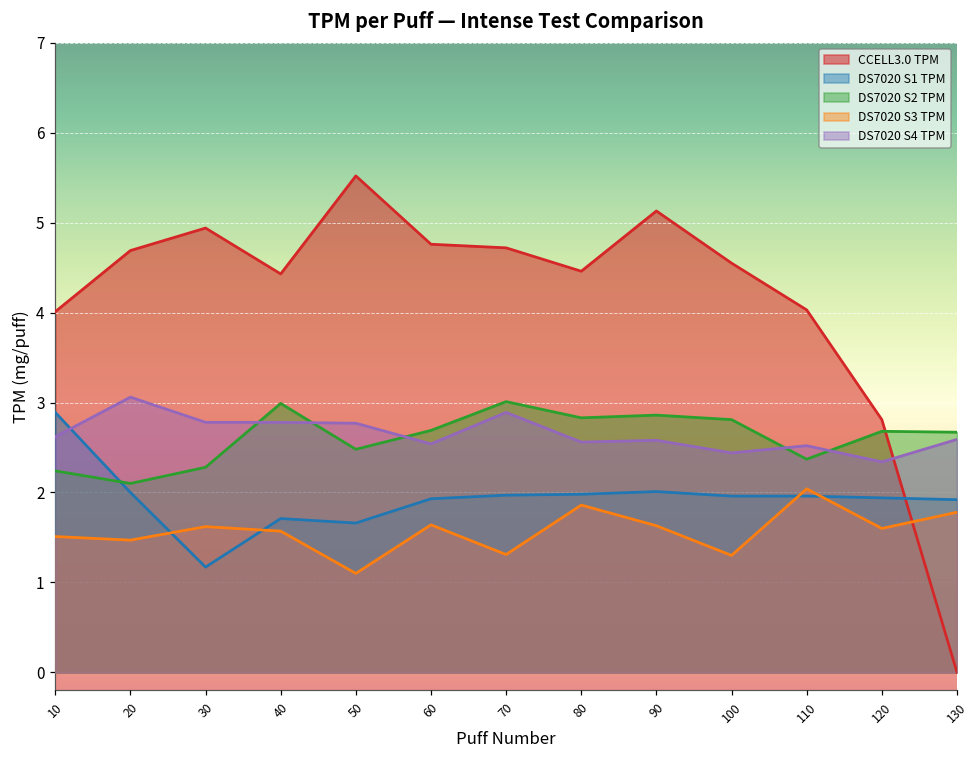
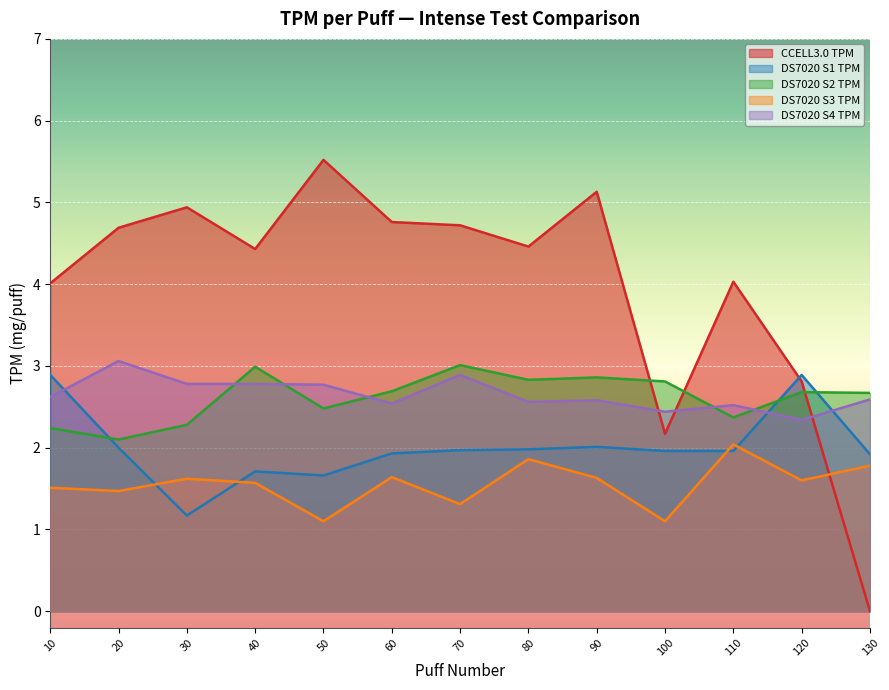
  {
    "CCELL3.0 TPM": {
      "10": 4.0,
      "20": 4.7,
      "30": 4.9,
      "40": 4.4,
      "50": 5.5,
      "60": 4.8,
      "70": 4.7,
      "80": 4.5,
      "90": 5.1,
-     "100": 4.6,
+     "100": 2.2,
      "110": 4.0,
      "120": 2.8,
      "130": 0.0
    },
    "DS7020 S1 TPM": {
      "10": 2.9,
      "20": 2.0,
      "30": 1.2,
      "40": 1.7,
      "50": 1.7,
      "60": 1.9,
      "70": 2.0,
      "80": 2.0,
      "90": 2.0,
      "100": 2.0,
      "110": 2.0,
-     "120": 1.9,
+     "120": 2.9,
      "130": 1.9
    },
    "DS7020 S2 TPM": {
      "10": 2.2,
      "20": 2.1,
      "30": 2.3,
      "40": 3.0,
      "50": 2.5,
      "60": 2.7,
      "70": 3.0,
      "80": 2.8,
      "90": 2.9,
      "100": 2.8,
      "110": 2.4,
      "120": 2.7,
      "130": 2.7
    },
    "DS7020 S3 TPM": {
      "10": 1.5,
      "20": 1.5,
      "30": 1.6,
      "40": 1.6,
      "50": 1.1,
      "60": 1.6,
      "70": 1.3,
      "80": 1.9,
      "90": 1.6,
-     "100": 1.3,
+     "100": 1.1,
      "110": 2.0,
      "120": 1.6,
      "130": 1.8
    },
    "DS7020 S4 TPM": {
      "10": 2.6,
      "20": 3.1,
      "30": 2.8,
      "40": 2.8,
      "50": 2.8,
      "60": 2.5,
      "70": 2.9,
      "80": 2.6,
      "90": 2.6,
      "100": 2.4,
      "110": 2.5,
      "120": 2.3,
      "130": 2.6
    }
  }
